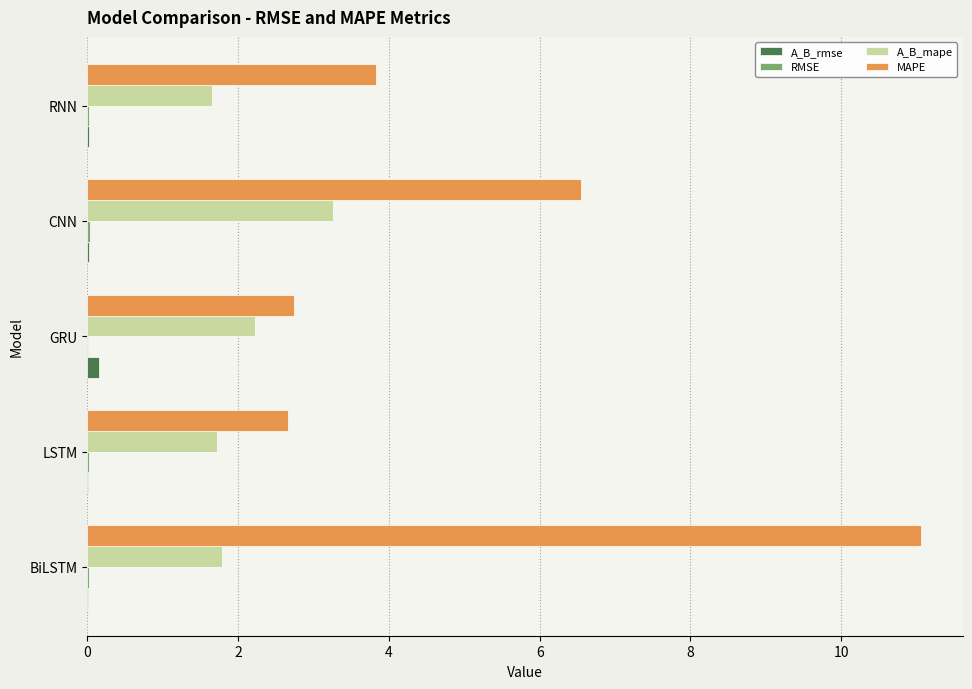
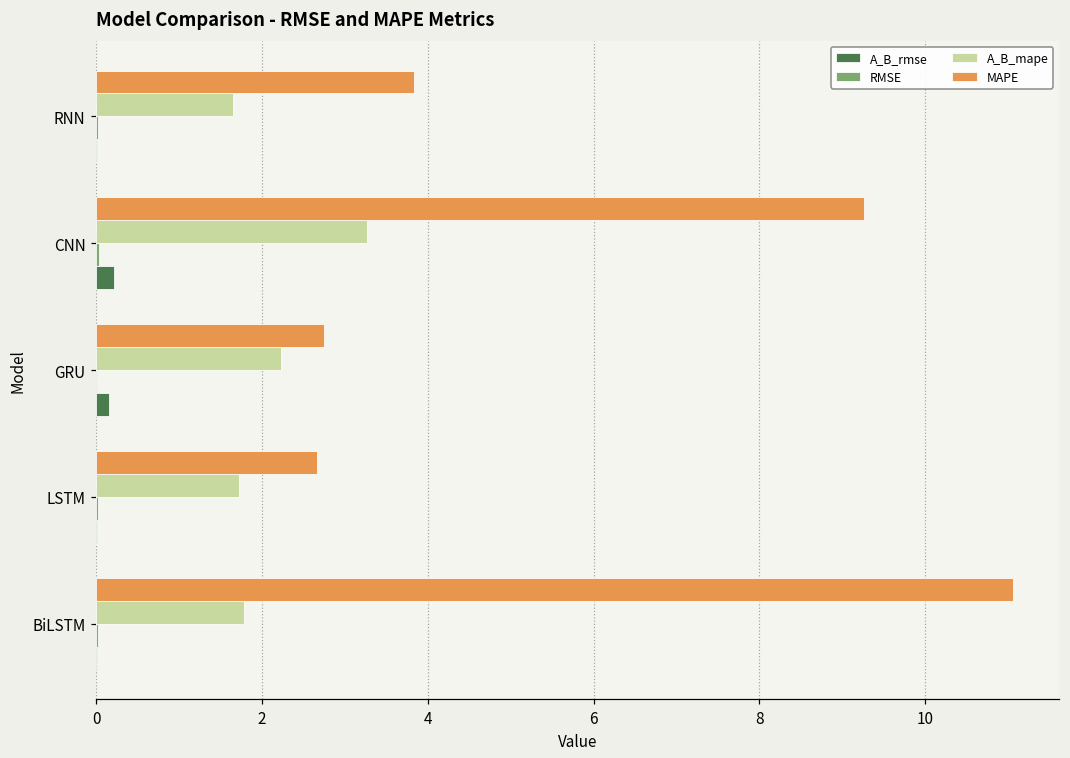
  {
    "A_B_rmse": {
-     "CNN": 0.0,
+     "CNN": 0.2,
      "GRU": 0.2
    },
    "RMSE": {
      "CNN": 0.0
    },
    "A_B_mape": {
      "RNN": 1.7,
      "CNN": 3.3,
      "GRU": 2.2,
      "LSTM": 1.7,
      "BiLSTM": 1.8
    },
    "MAPE": {
      "RNN": 3.8,
-     "CNN": 6.6,
+     "CNN": 9.3,
      "GRU": 2.7,
      "LSTM": 2.7,
      "BiLSTM": 11.1
    }
  }
